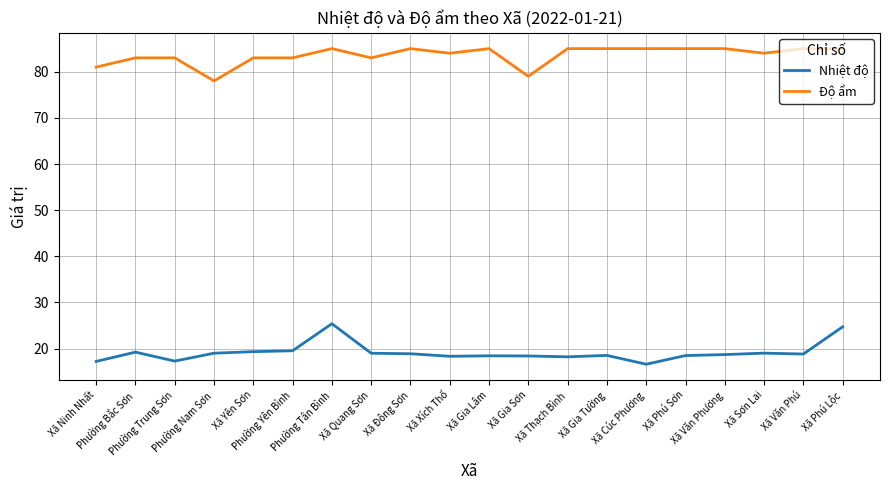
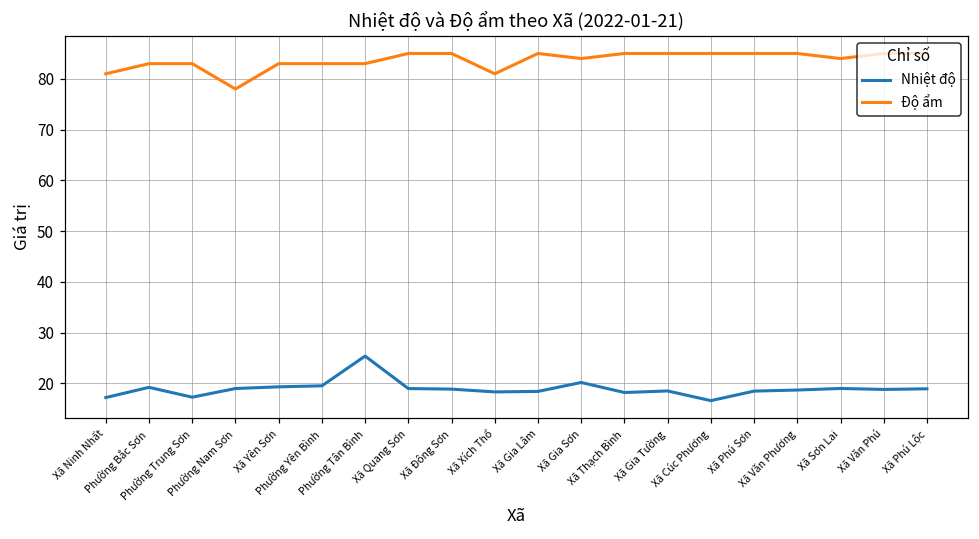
  {
    "Nhiệt độ": {
      "Xã Ninh Nhất": 17,
      "Phường Bắc Sơn": 19,
      "Phường Trung Sơn": 17,
      "Phường Nam Sơn": 19,
      "Xã Yên Sơn": 19,
      "Phường Yên Bình": 20,
      "Phường Tân Bình": 25,
      "Xã Quang Sơn": 19,
      "Xã Đông Sơn": 19,
      "Xã Xích Thổ": 18,
      "Xã Gia Lâm": 18,
-     "Xã Gia Sơn": 18,
+     "Xã Gia Sơn": 20,
      "Xã Thạch Bình": 18,
      "Xã Gia Tường": 19,
      "Xã Cúc Phương": 17,
      "Xã Phú Sơn": 19,
      "Xã Văn Phương": 19,
      "Xã Sơn Lai": 19,
      "Xã Văn Phú": 19,
-     "Xã Phú Lộc": 25
+     "Xã Phú Lộc": 19
    },
    "Độ ẩm": {
      "Xã Ninh Nhất": 81,
      "Phường Bắc Sơn": 83,
      "Phường Trung Sơn": 83,
      "Phường Nam Sơn": 78,
      "Xã Yên Sơn": 83,
      "Phường Yên Bình": 83,
-     "Phường Tân Bình": 85,
-     "Xã Quang Sơn": 83,
+     "Phường Tân Bình": 83,
+     "Xã Quang Sơn": 85,
      "Xã Đông Sơn": 85,
-     "Xã Xích Thổ": 84,
+     "Xã Xích Thổ": 81,
      "Xã Gia Lâm": 85,
-     "Xã Gia Sơn": 79,
+     "Xã Gia Sơn": 84,
      "Xã Thạch Bình": 85,
      "Xã Gia Tường": 85,
      "Xã Cúc Phương": 85,
      "Xã Phú Sơn": 85,
      "Xã Văn Phương": 85,
      "Xã Sơn Lai": 84
    }
  }
